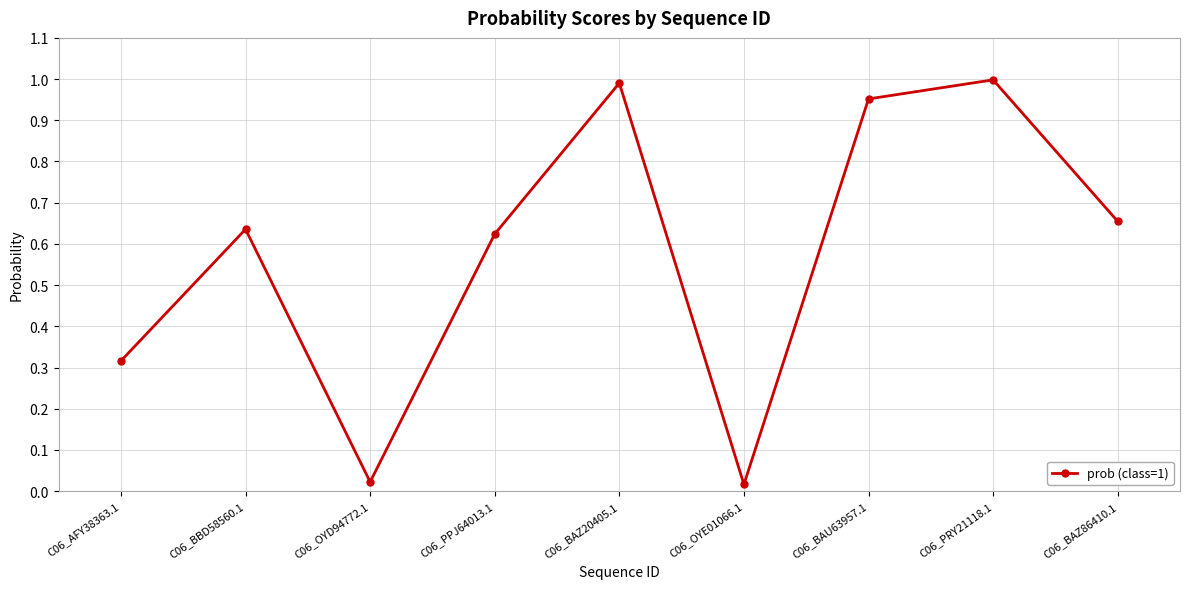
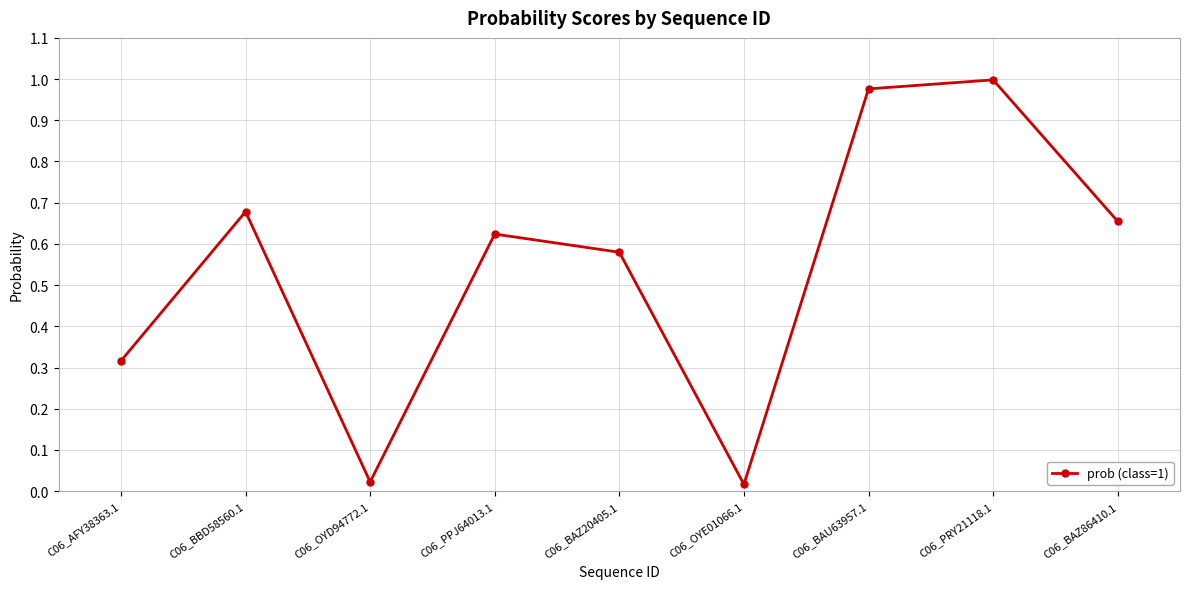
  {
    "C06_AFY38363.1": 0.32,
-   "C06_BBD58560.1": 0.64,
+   "C06_BBD58560.1": 0.68,
    "C06_OYD94772.1": 0.02,
    "C06_PPJ64013.1": 0.62,
-   "C06_BAZ20405.1": 0.99,
+   "C06_BAZ20405.1": 0.58,
    "C06_OYE01066.1": 0.02,
-   "C06_BAU63957.1": 0.95,
+   "C06_BAU63957.1": 0.98,
    "C06_PRY21118.1": 1.00,
    "C06_BAZ86410.1": 0.65
  }
